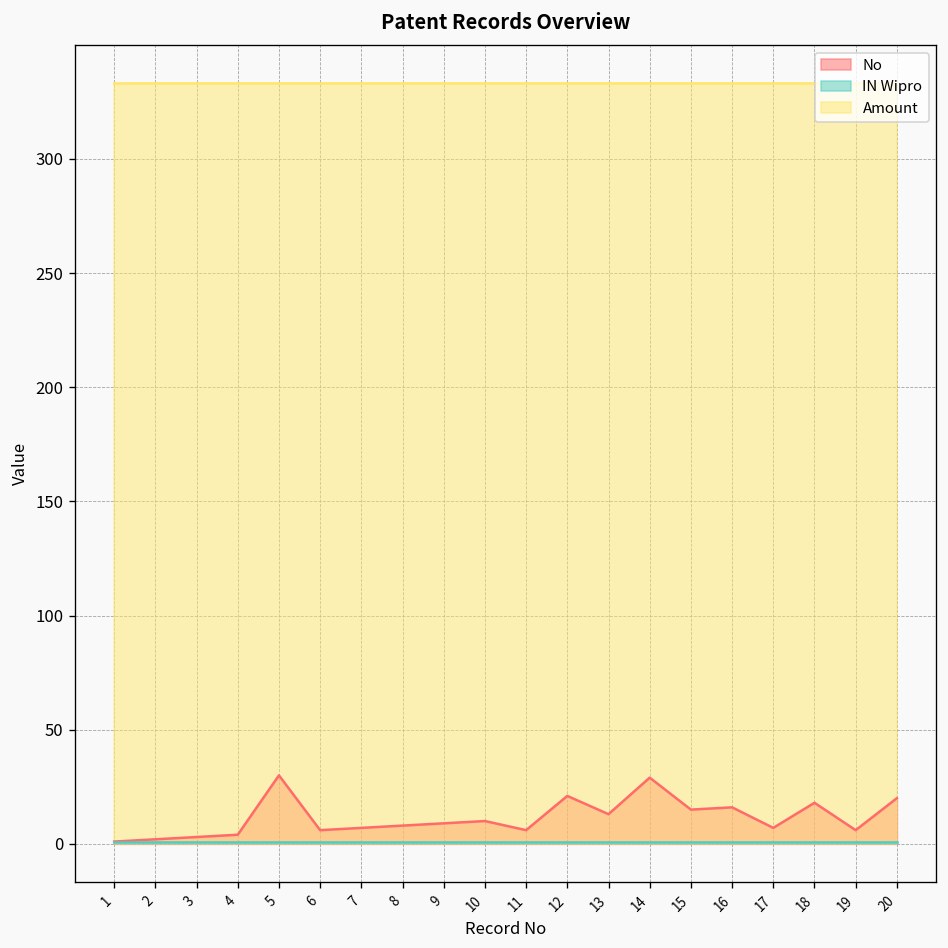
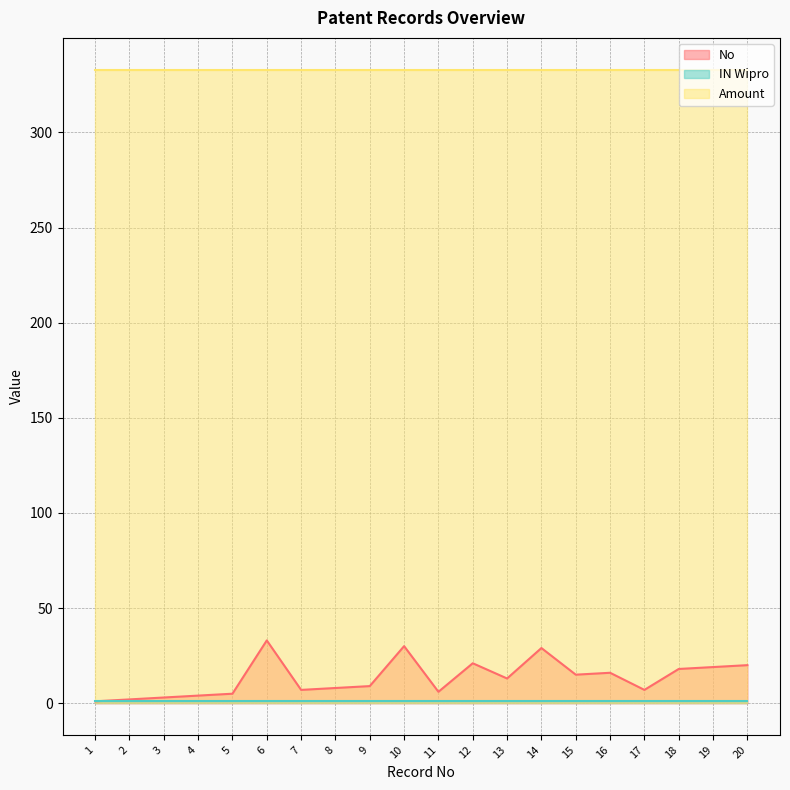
  {
    "No": {
      "3": 3,
      "4": 4,
-     "5": 30,
-     "6": 6,
+     "5": 5,
+     "6": 33,
      "7": 7,
      "8": 8,
      "9": 9,
-     "10": 10,
+     "10": 30,
      "11": 6,
      "12": 21,
      "13": 13,
      "14": 29,
      "15": 15,
      "16": 16,
      "17": 7,
      "18": 18,
-     "19": 6,
+     "19": 19,
      "20": 20
    },
    "IN Wipro": {
      "3": 1,
      "4": 1,
      "5": 1,
      "6": 1,
      "7": 1,
      "8": 1,
      "9": 1,
      "10": 1,
      "11": 1,
      "12": 1,
      "13": 1,
      "14": 1,
      "15": 1,
      "16": 1,
      "17": 1,
      "18": 1,
      "19": 1,
      "20": 1
    },
    "Amount": {
      "1": 333,
      "2": 333,
      "3": 333,
      "4": 333,
      "5": 333,
      "6": 333,
      "7": 333,
      "8": 333,
      "9": 333,
      "10": 333,
      "11": 333,
      "12": 333,
      "13": 333,
      "14": 333,
      "15": 333,
      "16": 333,
      "17": 333,
      "18": 333
    }
  }
